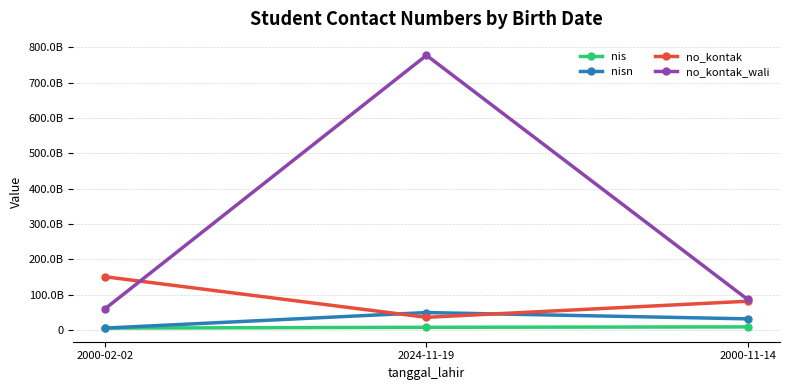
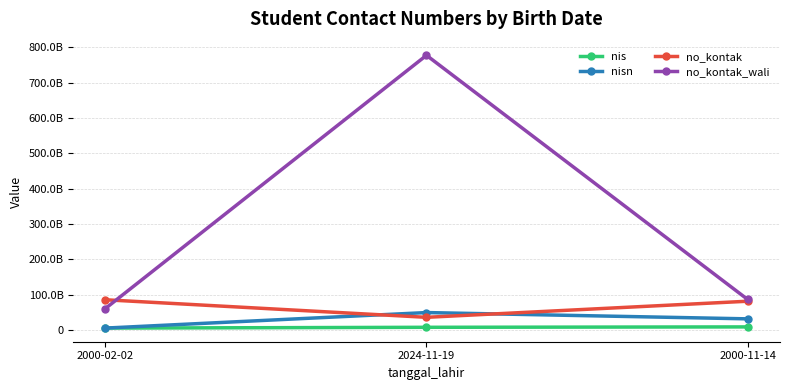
  {
    "nis": {
      "2024-11-19": 10000000000,
      "2000-11-14": 10000000000
    },
    "nisn": {
      "2024-11-19": 50000000000,
      "2000-11-14": 30000000000
    },
    "no_kontak": {
-     "2000-02-02": 150000000000,
+     "2000-02-02": 90000000000,
      "2024-11-19": 40000000000
    },
    "no_kontak_wali": {
      "2000-02-02": 60000000000,
      "2024-11-19": 780000000000
    }
  }
